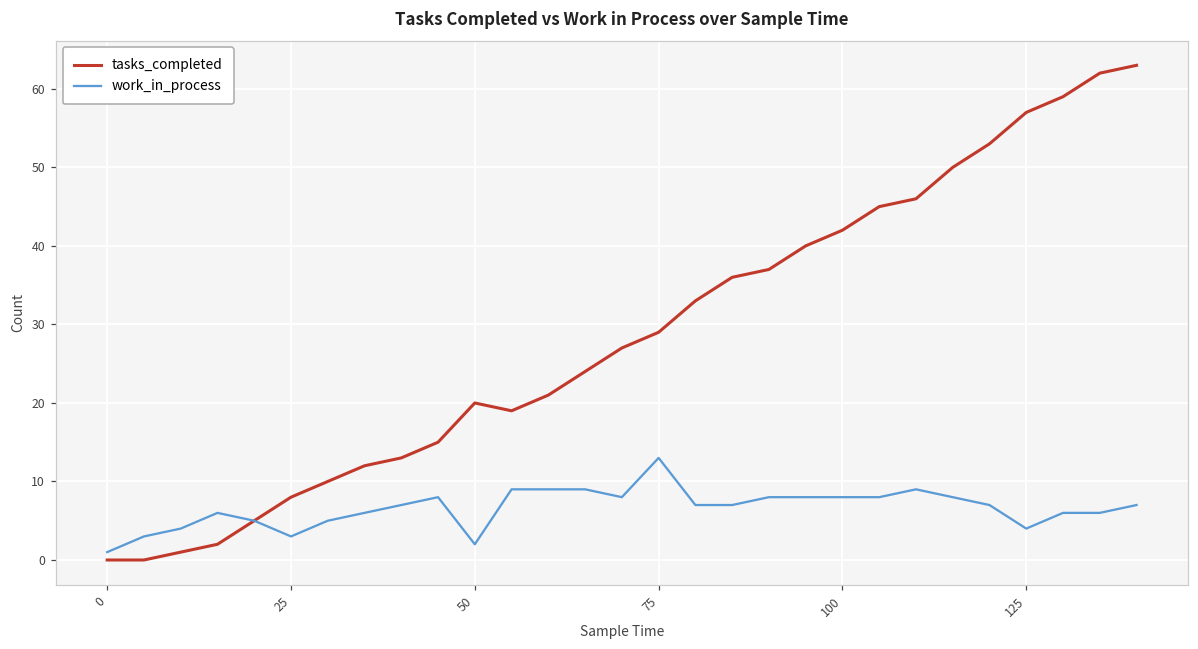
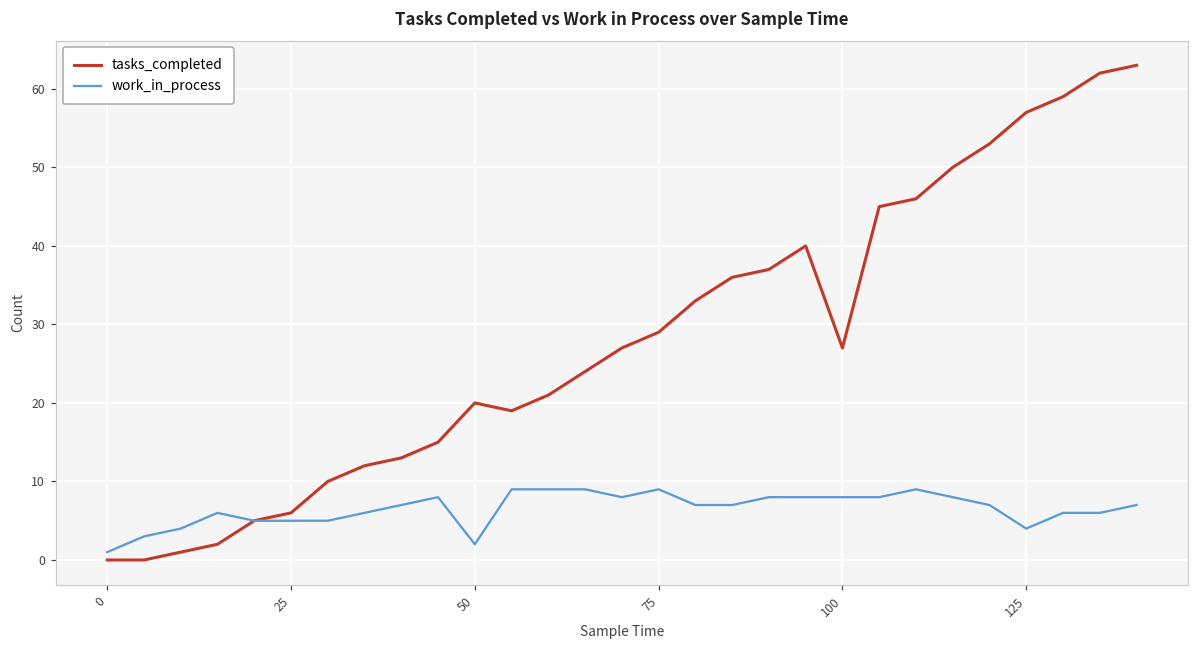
  {
    "tasks_completed": {
      "0": 0,
-     "25": 8,
+     "25": 6,
      "50": 20,
      "75": 29,
-     "100": 42,
+     "100": 27,
      "125": 57
    },
    "work_in_process": {
      "0": 1,
-     "25": 3,
+     "25": 5,
      "50": 2,
-     "75": 13,
+     "75": 9,
      "100": 8,
      "125": 4
    }
  }
